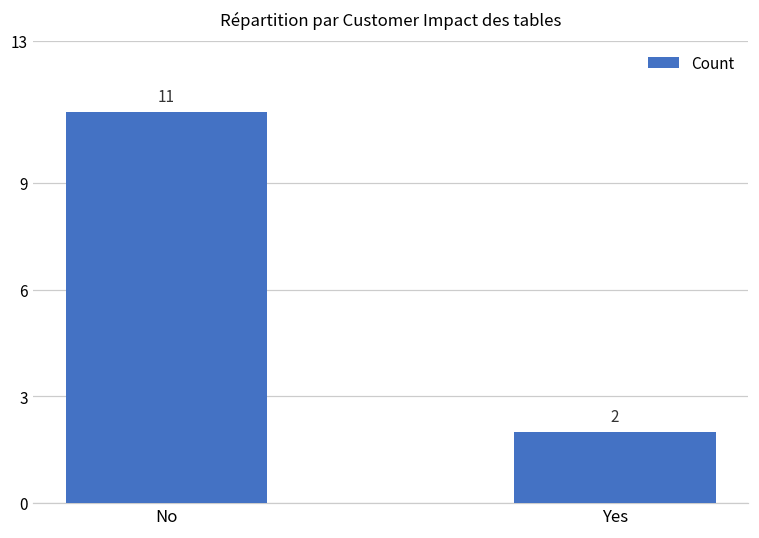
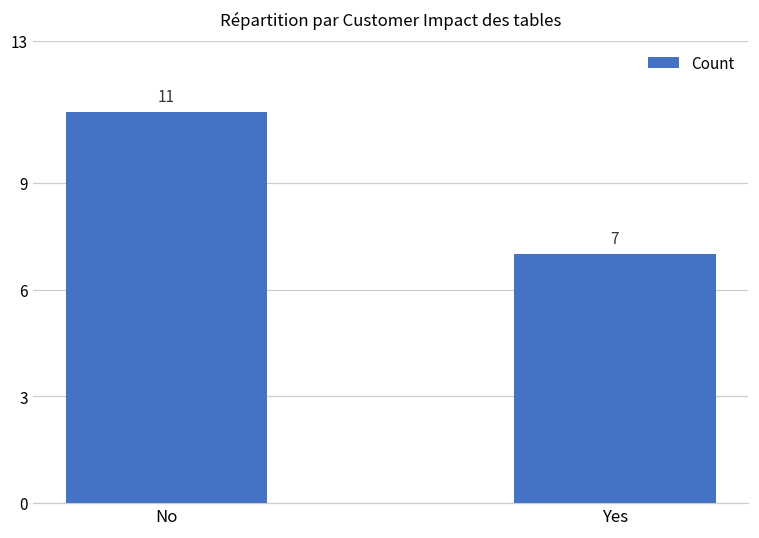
  {
    "No": 11,
-   "Yes": 2
+   "Yes": 7
  }
